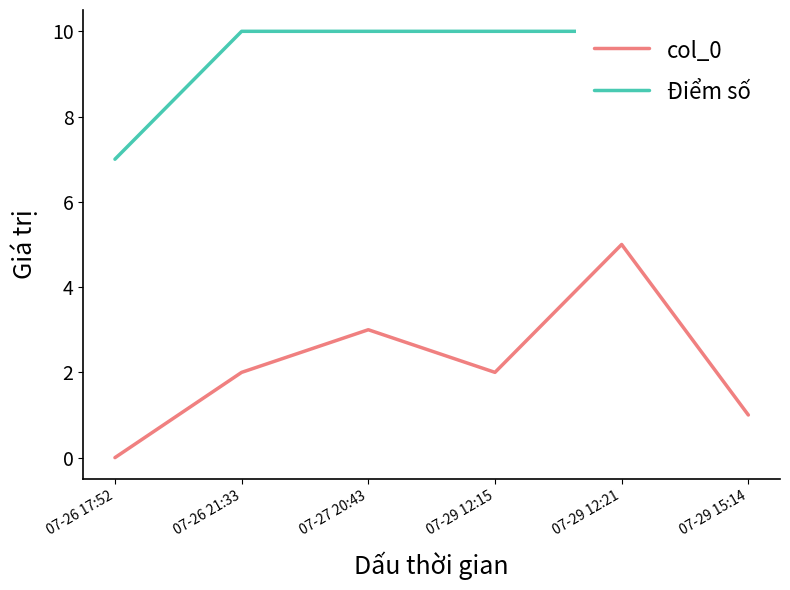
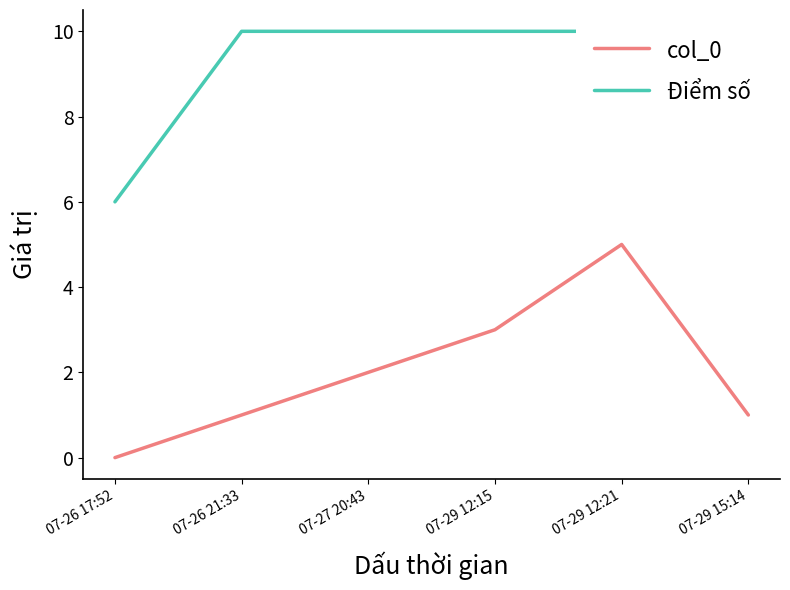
  {
    "col_0": {
      "07-26 17:52": 0,
-     "07-26 21:33": 2,
-     "07-27 20:43": 3,
-     "07-29 12:15": 2,
+     "07-26 21:33": 1,
+     "07-27 20:43": 2,
+     "07-29 12:15": 3,
      "07-29 12:21": 5,
      "07-29 15:14": 1
    },
    "Điểm số": {
-     "07-26 17:52": 7,
+     "07-26 17:52": 6,
      "07-26 21:33": 10,
      "07-27 20:43": 10,
      "07-29 12:15": 10
    }
  }
